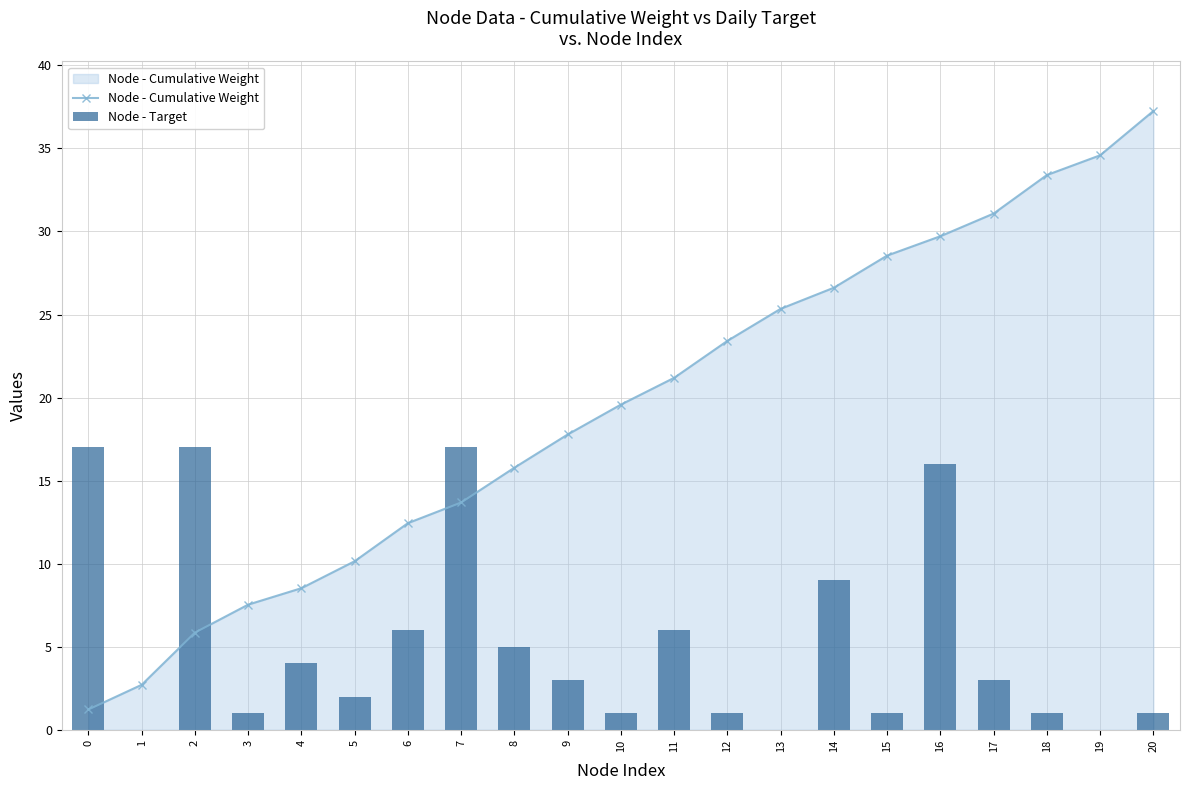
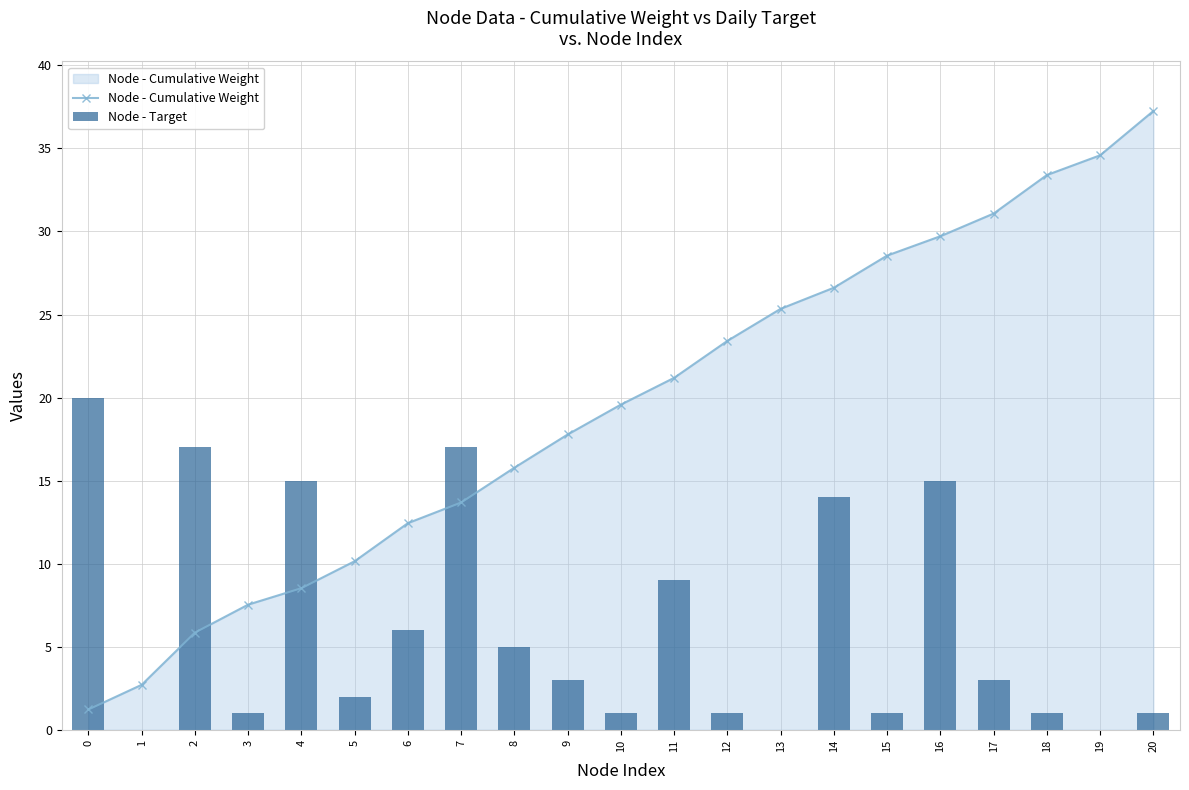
  {
    "Node - Target": {
-     "0": 17,
+     "0": 20,
      "1": 0,
      "2": 17,
      "3": 1,
-     "4": 4,
+     "4": 15,
      "5": 2,
      "6": 6,
      "7": 17,
      "8": 5,
      "9": 3,
      "10": 1,
-     "11": 6,
+     "11": 9,
      "12": 1,
      "13": 0,
-     "14": 9,
+     "14": 14,
      "15": 1,
-     "16": 16,
+     "16": 15,
      "17": 3,
      "18": 1,
      "19": 0,
      "20": 1
    }
  }
